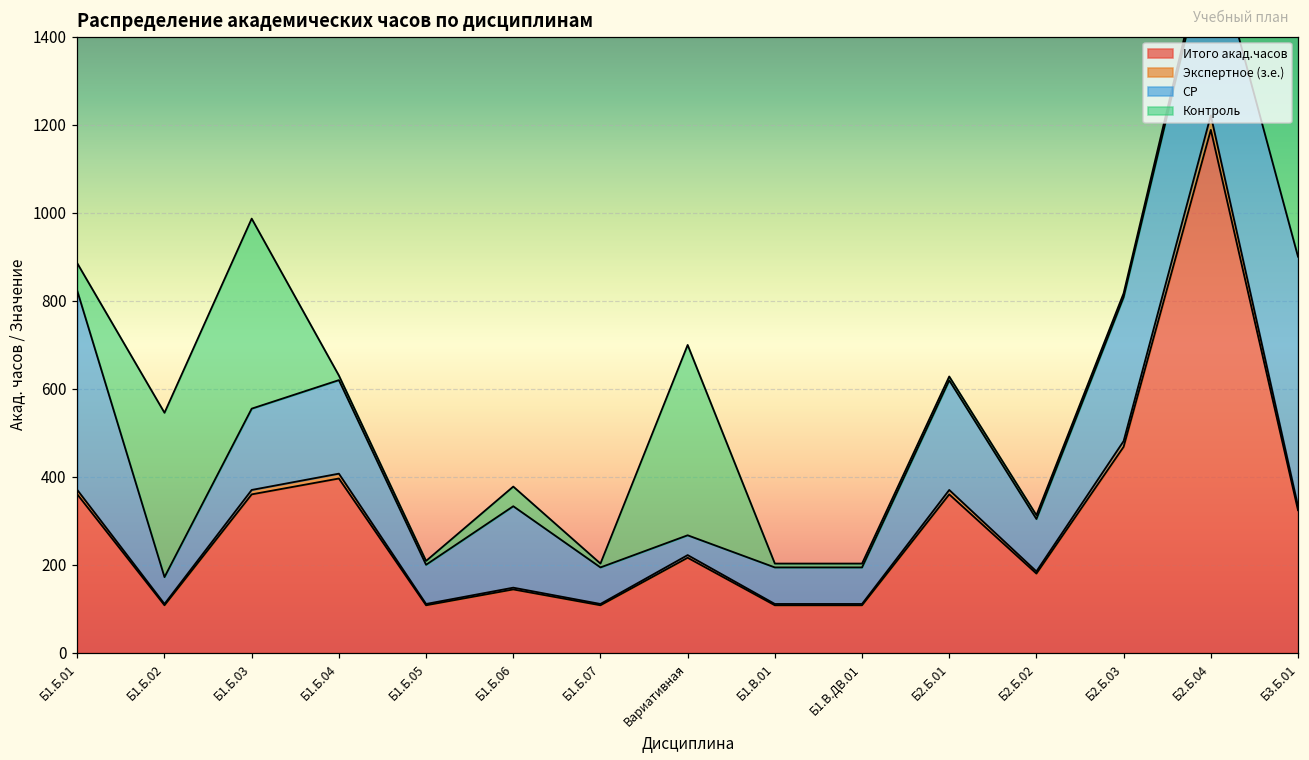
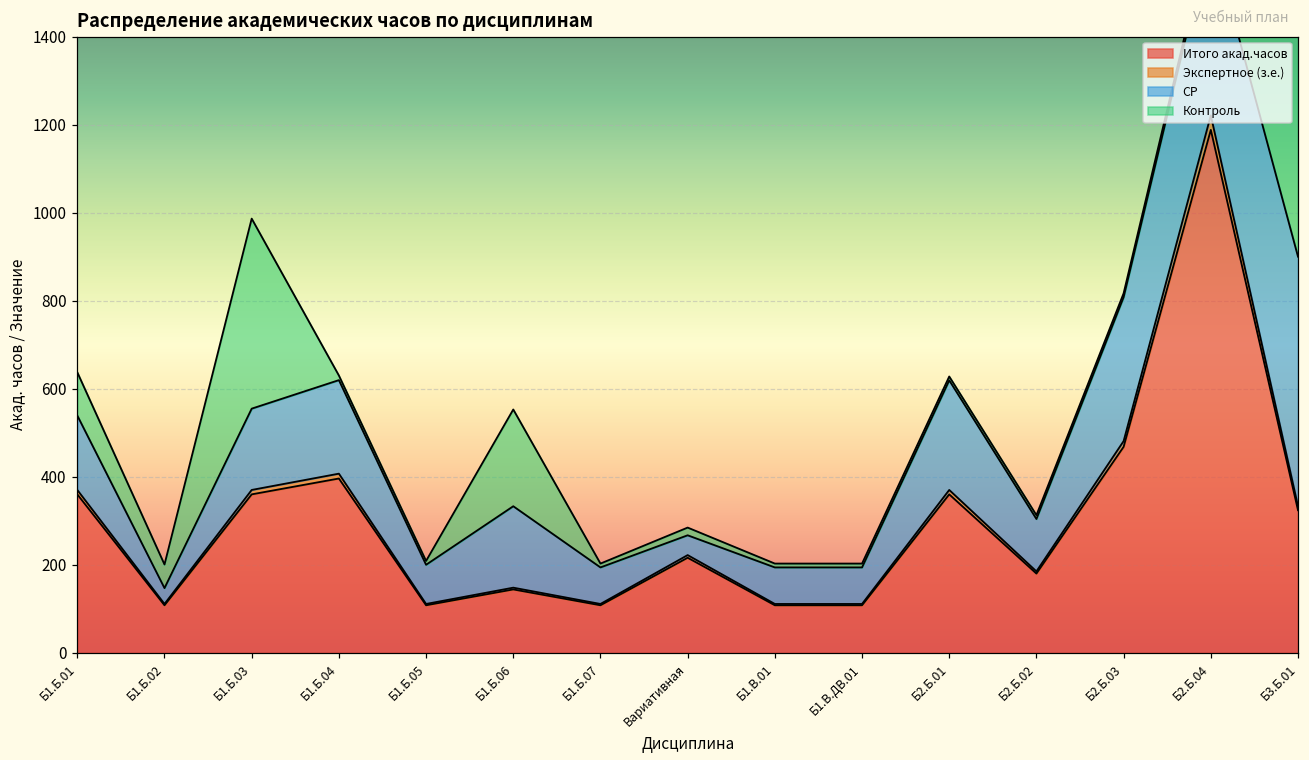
  {
    "СР": {
-     "Б1.Б.01": 450,
-     "Б1.Б.02": 60,
+     "Б1.Б.01": 170,
+     "Б1.Б.02": 40,
      "Б1.Б.03": 180,
      "Б1.Б.04": 210,
      "Б1.Б.05": 90,
      "Б1.Б.06": 190,
      "Б1.Б.07": 80,
      "Вариативная": 50,
      "Б1.В.01": 80,
      "Б1.В.ДВ.01": 80,
      "Б2.Б.01": 250,
      "Б2.Б.02": 120,
      "Б2.Б.03": 330,
      "Б3.Б.01": 570
    },
    "Контроль": {
-     "Б1.Б.01": 60,
-     "Б1.Б.02": 370,
+     "Б1.Б.01": 100,
+     "Б1.Б.02": 50,
      "Б1.Б.03": 430,
      "Б1.Б.04": 10,
      "Б1.Б.05": 10,
-     "Б1.Б.06": 40,
+     "Б1.Б.06": 220,
      "Б1.Б.07": 10,
-     "Вариативная": 430,
+     "Вариативная": 20,
      "Б1.В.01": 10,
      "Б1.В.ДВ.01": 10,
      "Б2.Б.01": 10,
      "Б2.Б.02": 10,
      "Б2.Б.03": 10
    }
  }
